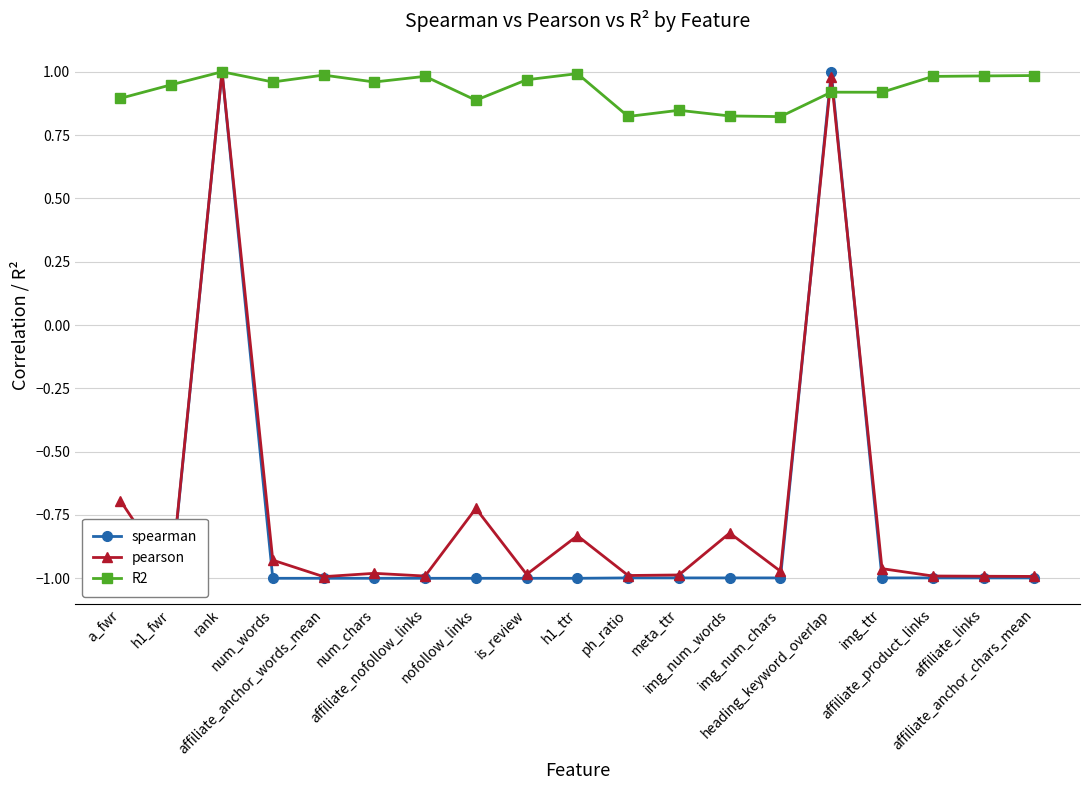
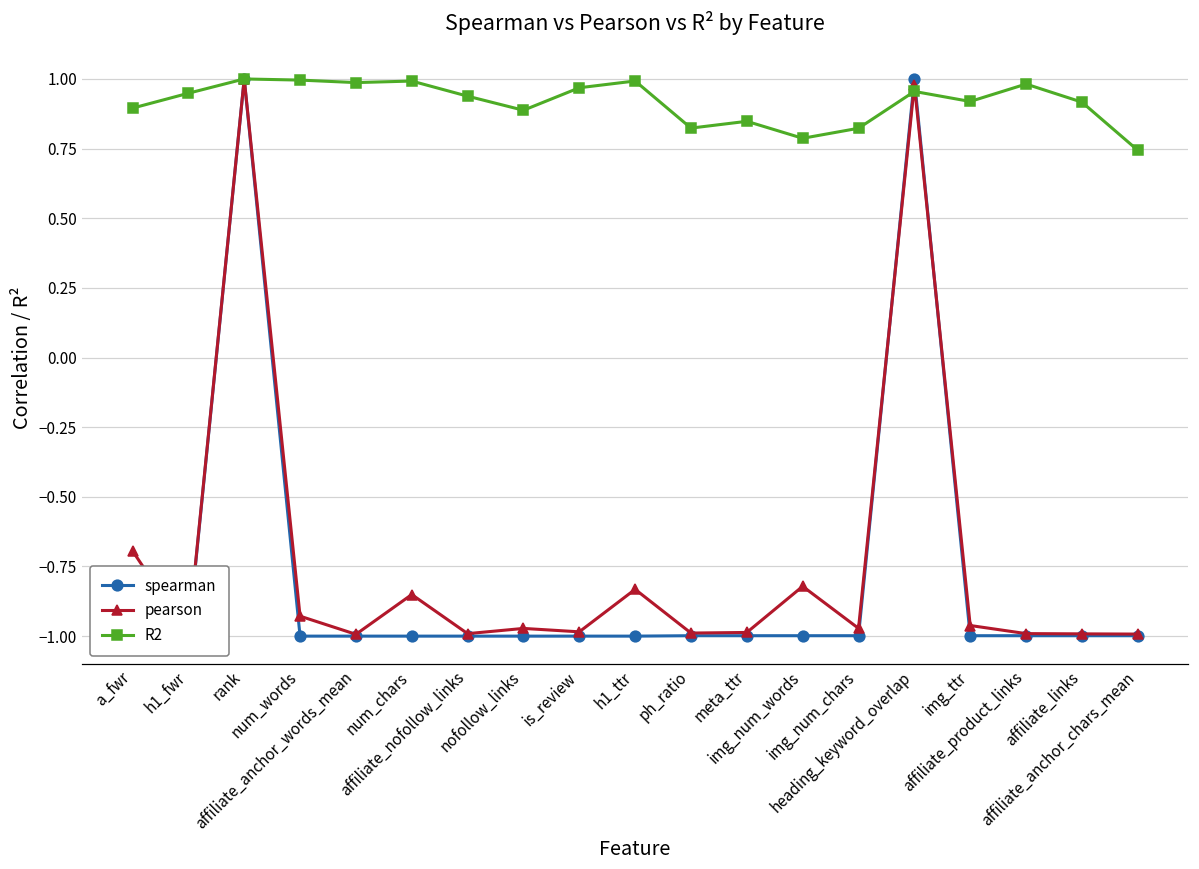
  {
    "spearman": {
      "num_words": -1.00,
      "num_chars": -1.00,
      "nofollow_links": -1.00,
      "is_review": -1.00,
      "h1_ttr": -1.00,
      "meta_ttr": -1.00,
      "img_num_words": -1.00,
      "img_num_chars": -1.00,
      "heading_keyword_overlap": 1.00,
      "img_ttr": -1.00
    },
    "pearson": {
      "a_fwr": -0.69,
      "num_words": -0.93,
-     "num_chars": -0.98,
-     "nofollow_links": -0.72,
+     "num_chars": -0.85,
+     "nofollow_links": -0.97,
      "is_review": -0.98,
      "h1_ttr": -0.83,
      "meta_ttr": -0.99,
      "img_num_words": -0.82,
      "img_num_chars": -0.97,
      "heading_keyword_overlap": 0.98,
      "img_ttr": -0.96
    },
    "R2": {
      "a_fwr": 0.90,
      "h1_fwr": 0.95,
-     "num_words": 0.96,
+     "num_words": 1.00,
      "affiliate_anchor_words_mean": 0.99,
-     "num_chars": 0.96,
-     "affiliate_nofollow_links": 0.98,
+     "num_chars": 0.99,
+     "affiliate_nofollow_links": 0.94,
      "nofollow_links": 0.89,
      "is_review": 0.97,
      "h1_ttr": 0.99,
      "ph_ratio": 0.82,
      "meta_ttr": 0.85,
-     "img_num_words": 0.83,
+     "img_num_words": 0.79,
      "img_num_chars": 0.82,
-     "heading_keyword_overlap": 0.92,
+     "heading_keyword_overlap": 0.96,
      "img_ttr": 0.92,
      "affiliate_product_links": 0.98,
-     "affiliate_links": 0.98,
-     "affiliate_anchor_chars_mean": 0.99
+     "affiliate_links": 0.92,
+     "affiliate_anchor_chars_mean": 0.74
    }
  }
